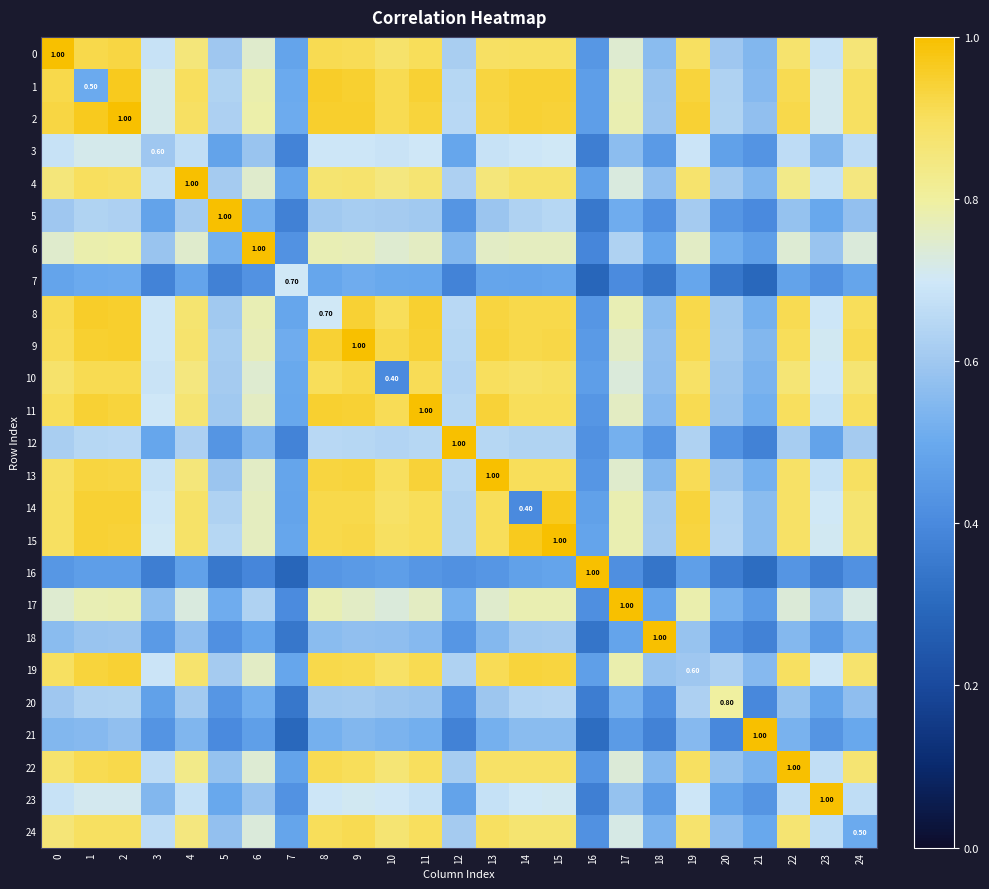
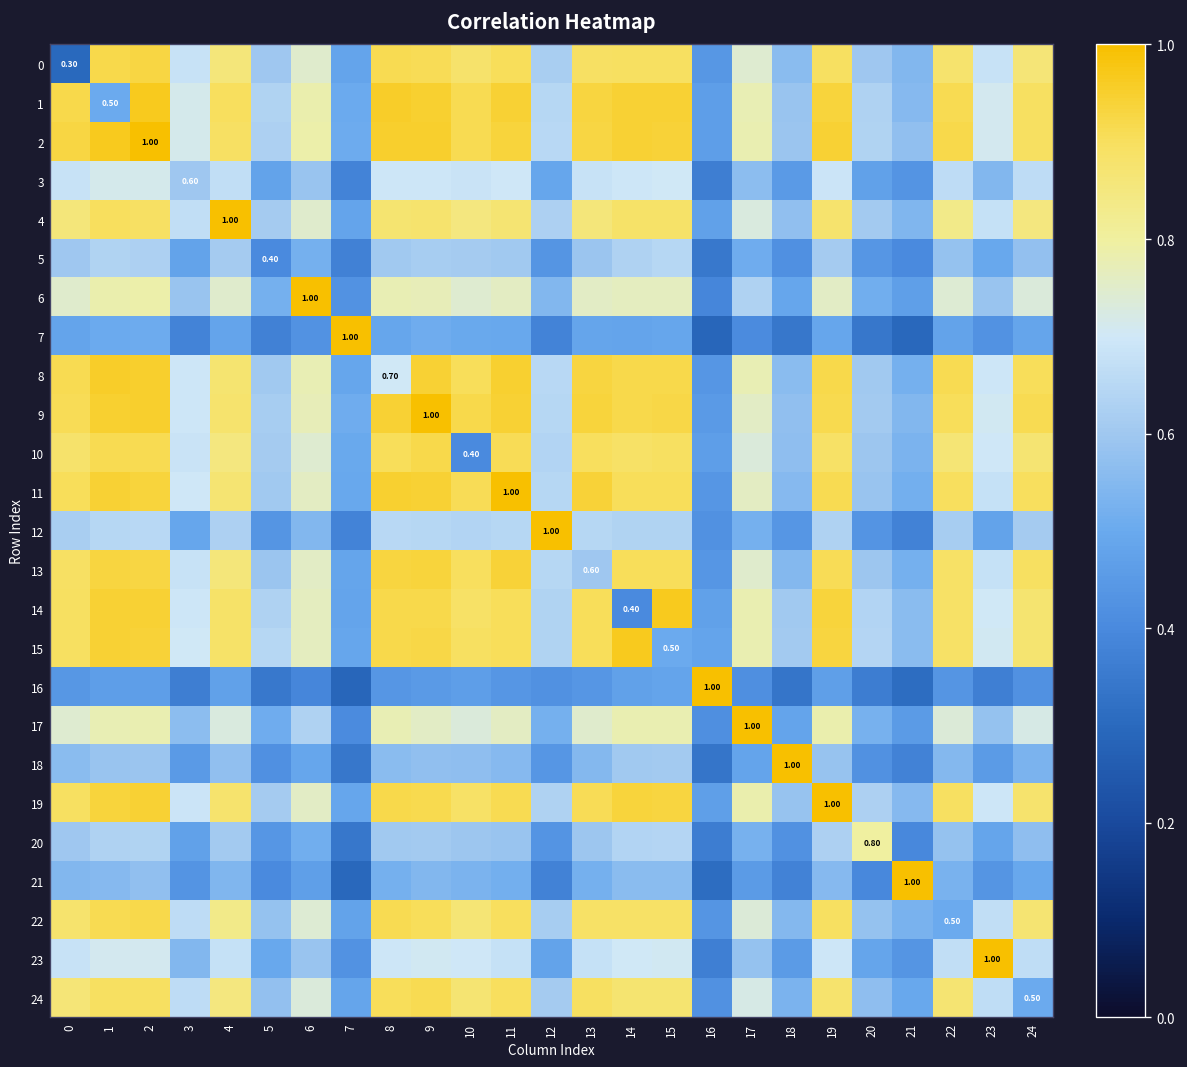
  {
    "0": {
-     "0": 1.00
+     "0": 0.30
    },
    "1": {
      "1": 0.50
    },
    "2": {
      "2": 1.00
    },
    "3": {
      "3": 0.60
    },
    "4": {
      "4": 1.00
    },
    "5": {
-     "5": 1.00
+     "5": 0.40
    },
    "6": {
      "6": 1.00
    },
    "7": {
-     "7": 0.70
+     "7": 1.00
    },
    "8": {
      "8": 0.70
    },
    "9": {
      "9": 1.00
    },
    "10": {
      "10": 0.40
    },
    "11": {
      "11": 1.00
    },
    "12": {
      "12": 1.00
    },
    "13": {
-     "13": 1.00
+     "13": 0.60
    },
    "14": {
      "14": 0.40
    },
    "15": {
-     "15": 1.00
+     "15": 0.50
    },
    "16": {
      "16": 1.00
    },
    "17": {
      "17": 1.00
    },
    "18": {
      "18": 1.00
    },
    "19": {
-     "19": 0.60
+     "19": 1.00
    },
    "20": {
      "20": 0.80
    },
    "21": {
      "21": 1.00
    },
    "22": {
-     "22": 1.00
+     "22": 0.50
    },
    "23": {
      "23": 1.00
    },
    "24": {
      "24": 0.50
    }
  }
